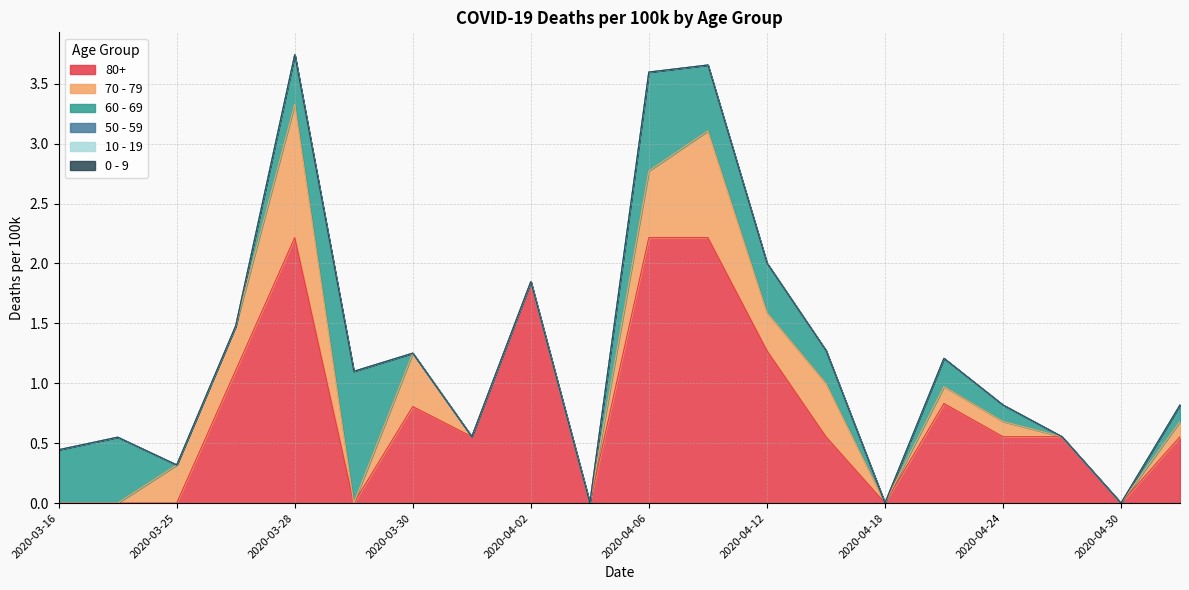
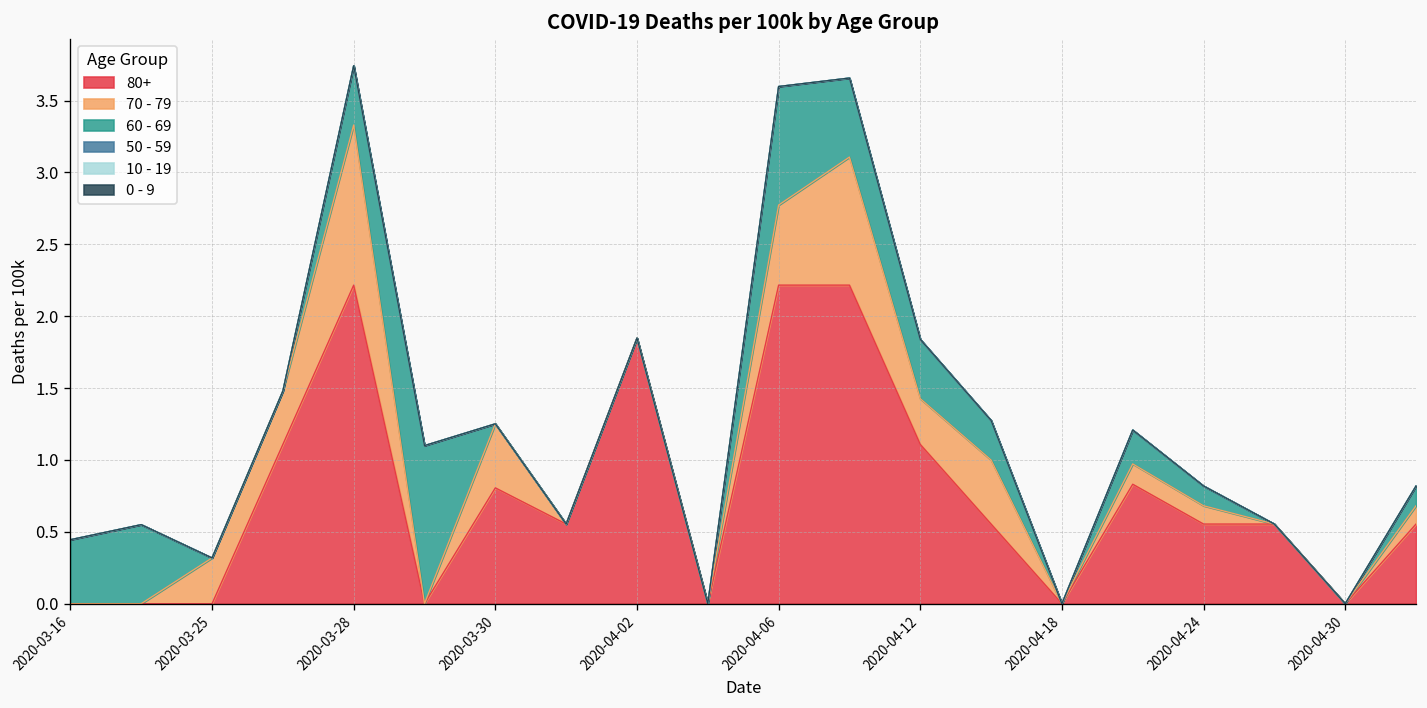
  {
    "80+": {
      "2020-03-25": 0.00,
      "2020-03-28": 2.22,
      "2020-03-30": 0.81,
      "2020-04-06": 2.22,
-     "2020-04-12": 1.27,
+     "2020-04-12": 1.11,
      "2020-04-24": 0.55
    },
    "70 - 79": {
      "2020-03-28": 1.11,
      "2020-04-06": 0.56,
      "2020-04-12": 0.32,
      "2020-04-24": 0.13
    }
  }
